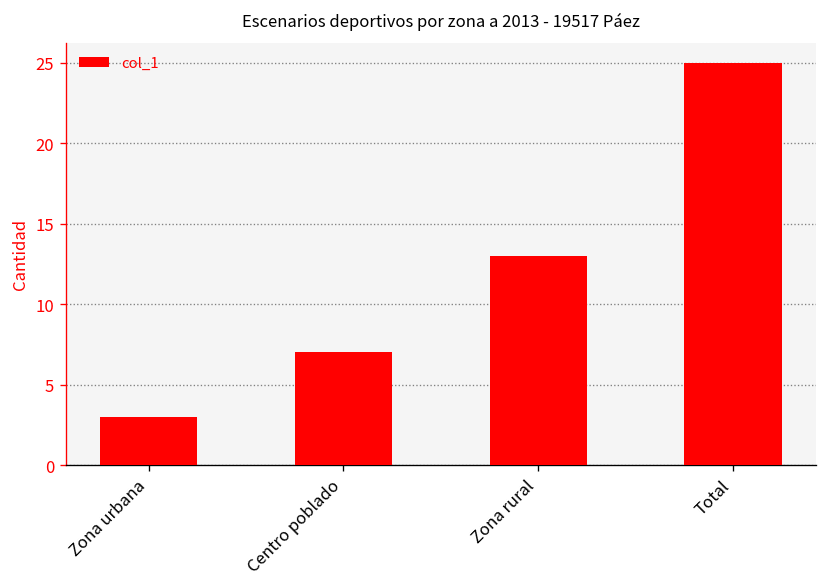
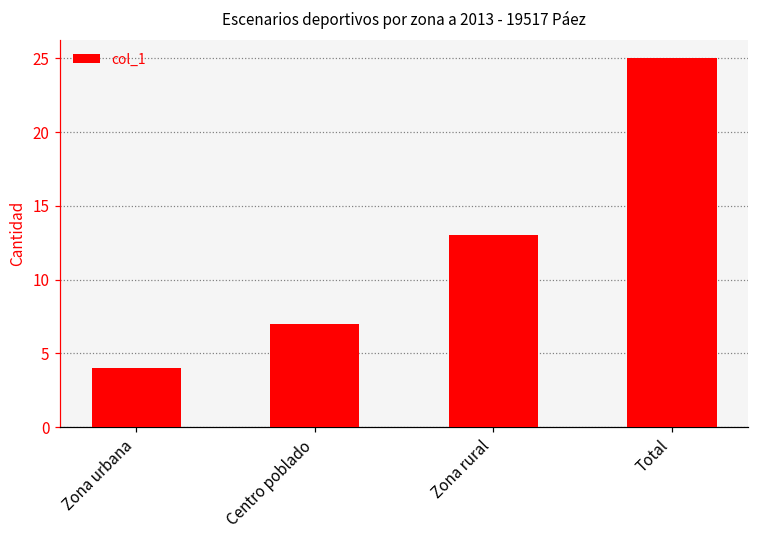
  {
-   "Zona urbana": 3,
+   "Zona urbana": 4,
    "Centro poblado": 7,
    "Zona rural": 13,
    "Total": 25
  }
